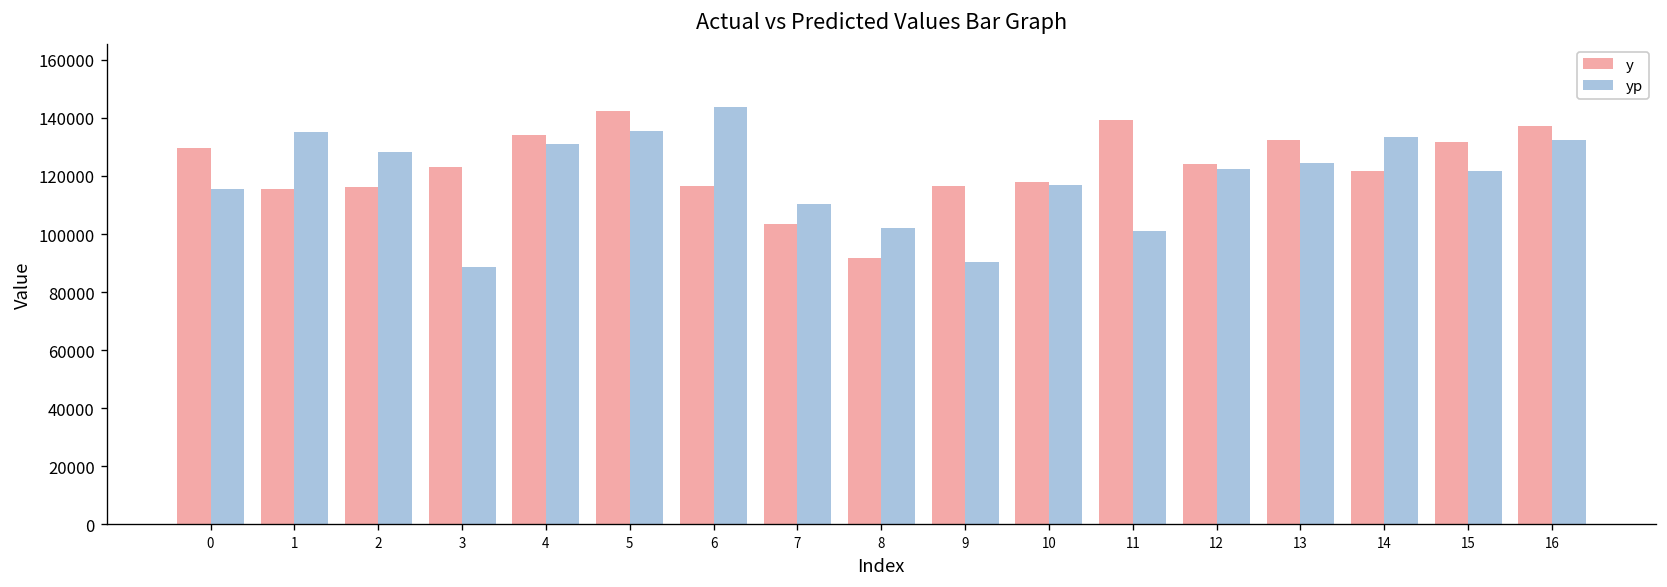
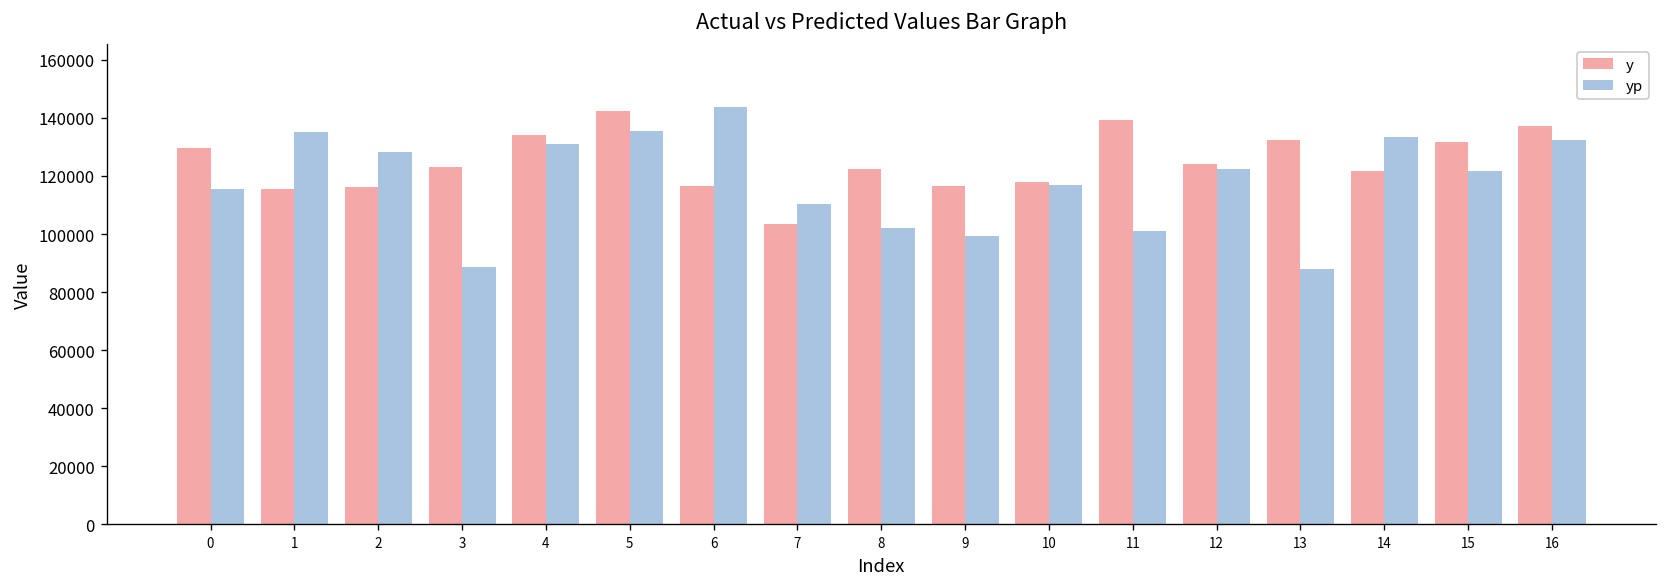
  {
    "y": {
      "0": 130000,
      "1": 116000,
      "2": 116000,
      "3": 123000,
      "4": 134000,
      "5": 142000,
      "6": 117000,
      "7": 103000,
-     "8": 92000,
+     "8": 122000,
      "9": 117000,
      "10": 118000,
      "11": 139000,
      "12": 124000,
      "13": 132000,
      "14": 122000,
      "15": 132000,
      "16": 137000
    },
    "yp": {
      "0": 116000,
      "1": 135000,
      "2": 128000,
      "3": 89000,
      "4": 131000,
      "5": 135000,
      "6": 144000,
      "7": 110000,
      "8": 102000,
-     "9": 90000,
+     "9": 99000,
      "10": 117000,
      "11": 101000,
      "12": 122000,
-     "13": 124000,
+     "13": 88000,
      "14": 133000,
      "15": 122000,
      "16": 132000
    }
  }
